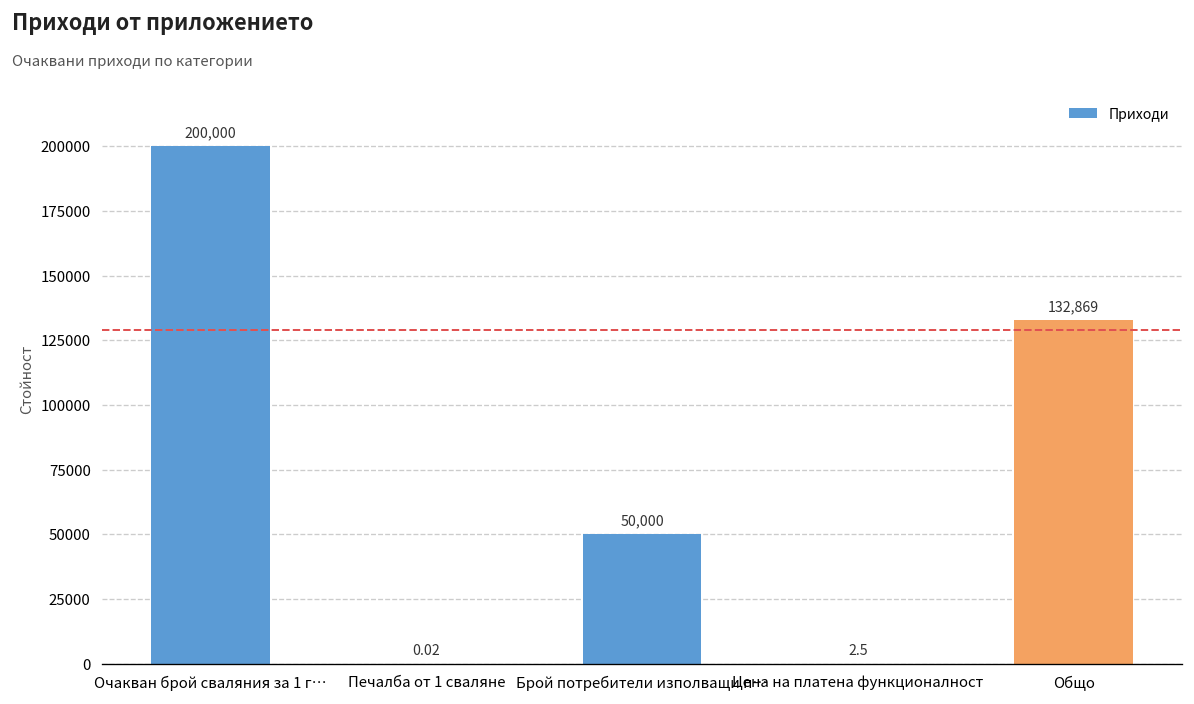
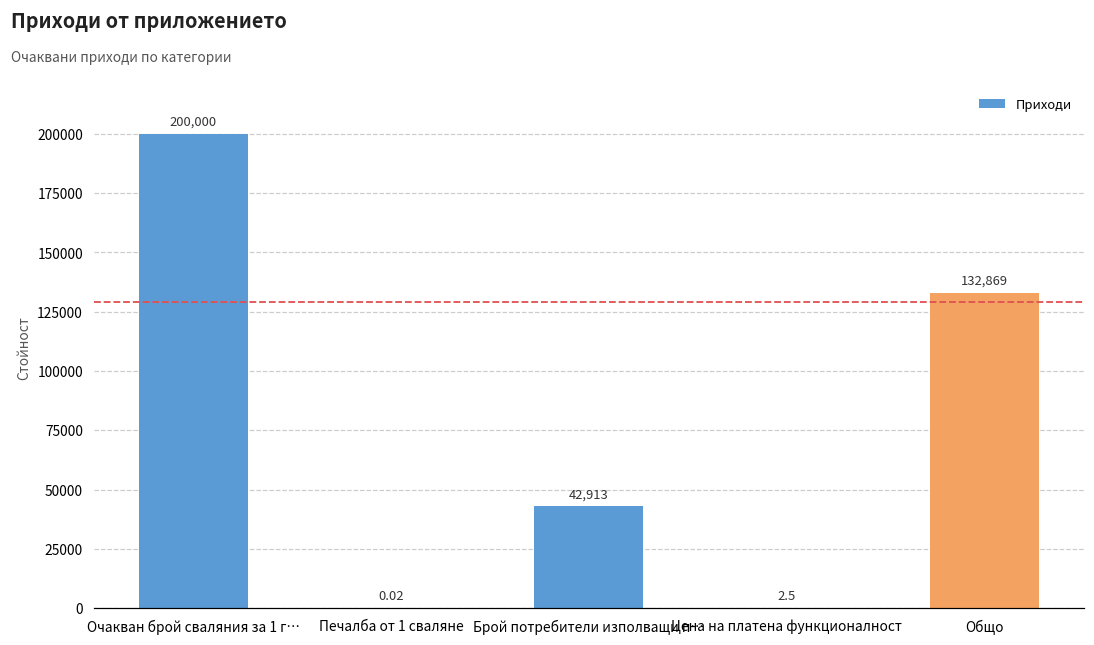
  {
    "Очакван брой сваляния за 1 г…": "200,000",
    "Печалба от 1 сваляне": "0.02",
-   "Брой потребители изполващи п…": "50,000",
+   "Брой потребители изполващи п…": "42,913",
    "Цена на платена функционалност": "2.5",
    "Общо": "132,869"
  }
